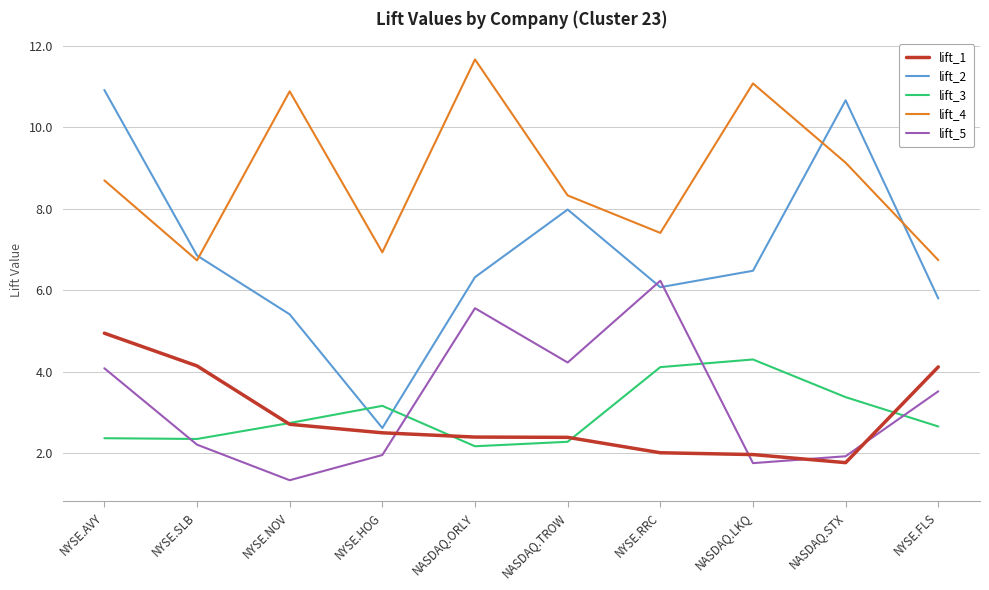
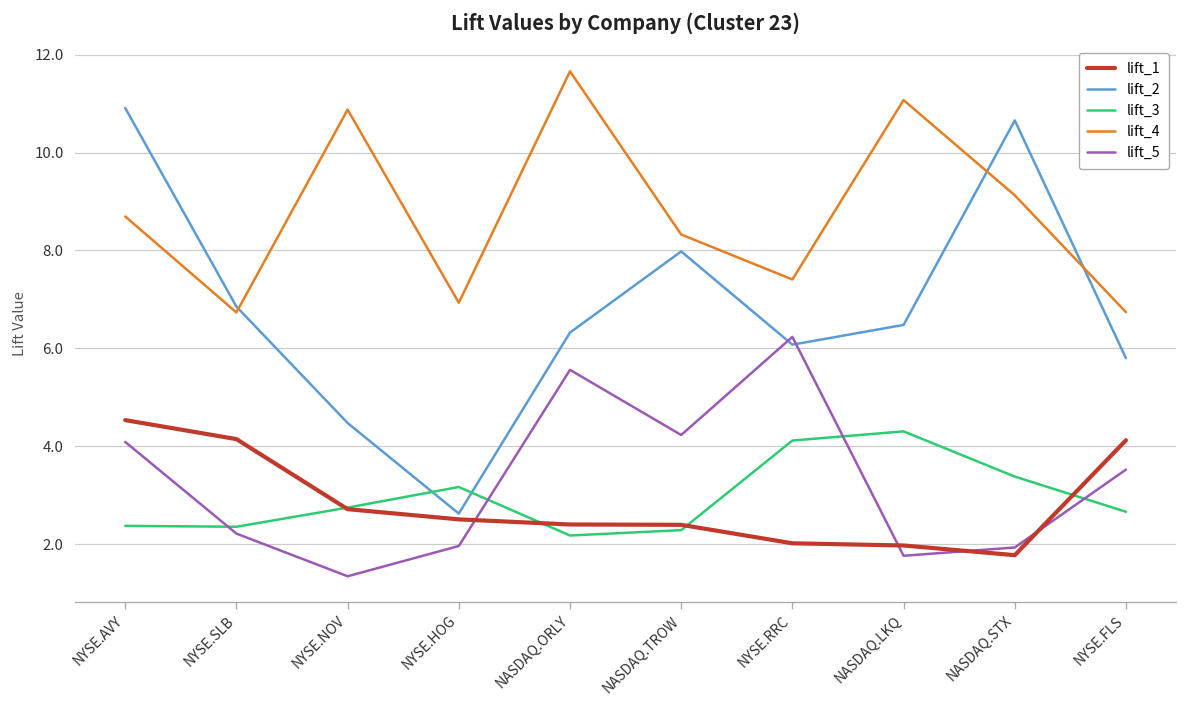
  {
    "lift_1": {
-     "NYSE.AVY": 4.9,
+     "NYSE.AVY": 4.5,
      "NYSE.SLB": 4.1,
      "NYSE.HOG": 2.5,
      "NASDAQ.ORLY": 2.4,
      "NASDAQ.TROW": 2.4,
      "NYSE.RRC": 2.0,
      "NASDAQ.LKQ": 2.0,
      "NASDAQ.STX": 1.8,
      "NYSE.FLS": 4.1
    },
    "lift_2": {
      "NYSE.AVY": 10.9,
      "NYSE.SLB": 6.9,
-     "NYSE.NOV": 5.4,
+     "NYSE.NOV": 4.5,
      "NYSE.HOG": 2.6,
      "NASDAQ.ORLY": 6.3,
      "NASDAQ.TROW": 8.0,
      "NYSE.RRC": 6.1,
      "NASDAQ.LKQ": 6.5,
      "NASDAQ.STX": 10.7,
      "NYSE.FLS": 5.8
    },
    "lift_3": {
      "NYSE.AVY": 2.4,
      "NYSE.SLB": 2.4,
      "NYSE.HOG": 3.2,
      "NASDAQ.ORLY": 2.2,
      "NASDAQ.TROW": 2.3,
      "NYSE.RRC": 4.1,
      "NASDAQ.LKQ": 4.3,
      "NASDAQ.STX": 3.4,
      "NYSE.FLS": 2.7
    },
    "lift_4": {
      "NYSE.AVY": 8.7,
      "NYSE.SLB": 6.7,
      "NYSE.NOV": 10.9,
      "NYSE.HOG": 6.9,
      "NASDAQ.ORLY": 11.7,
      "NASDAQ.TROW": 8.3,
      "NYSE.RRC": 7.4,
      "NASDAQ.LKQ": 11.1,
      "NASDAQ.STX": 9.1,
      "NYSE.FLS": 6.7
    },
    "lift_5": {
      "NYSE.AVY": 4.1,
      "NYSE.SLB": 2.2,
      "NYSE.NOV": 1.3,
      "NYSE.HOG": 2.0,
      "NASDAQ.ORLY": 5.6,
      "NASDAQ.TROW": 4.2,
      "NYSE.RRC": 6.2,
      "NASDAQ.LKQ": 1.8,
      "NASDAQ.STX": 1.9,
      "NYSE.FLS": 3.5
    }
  }
